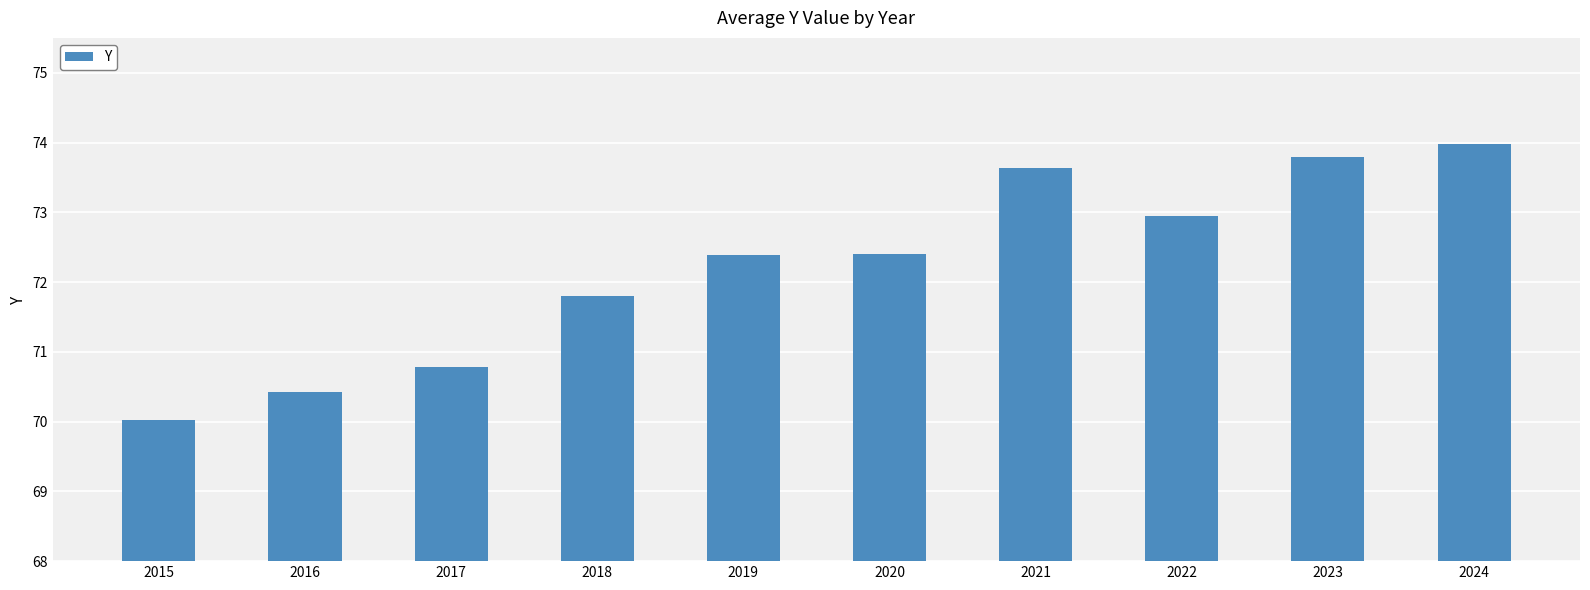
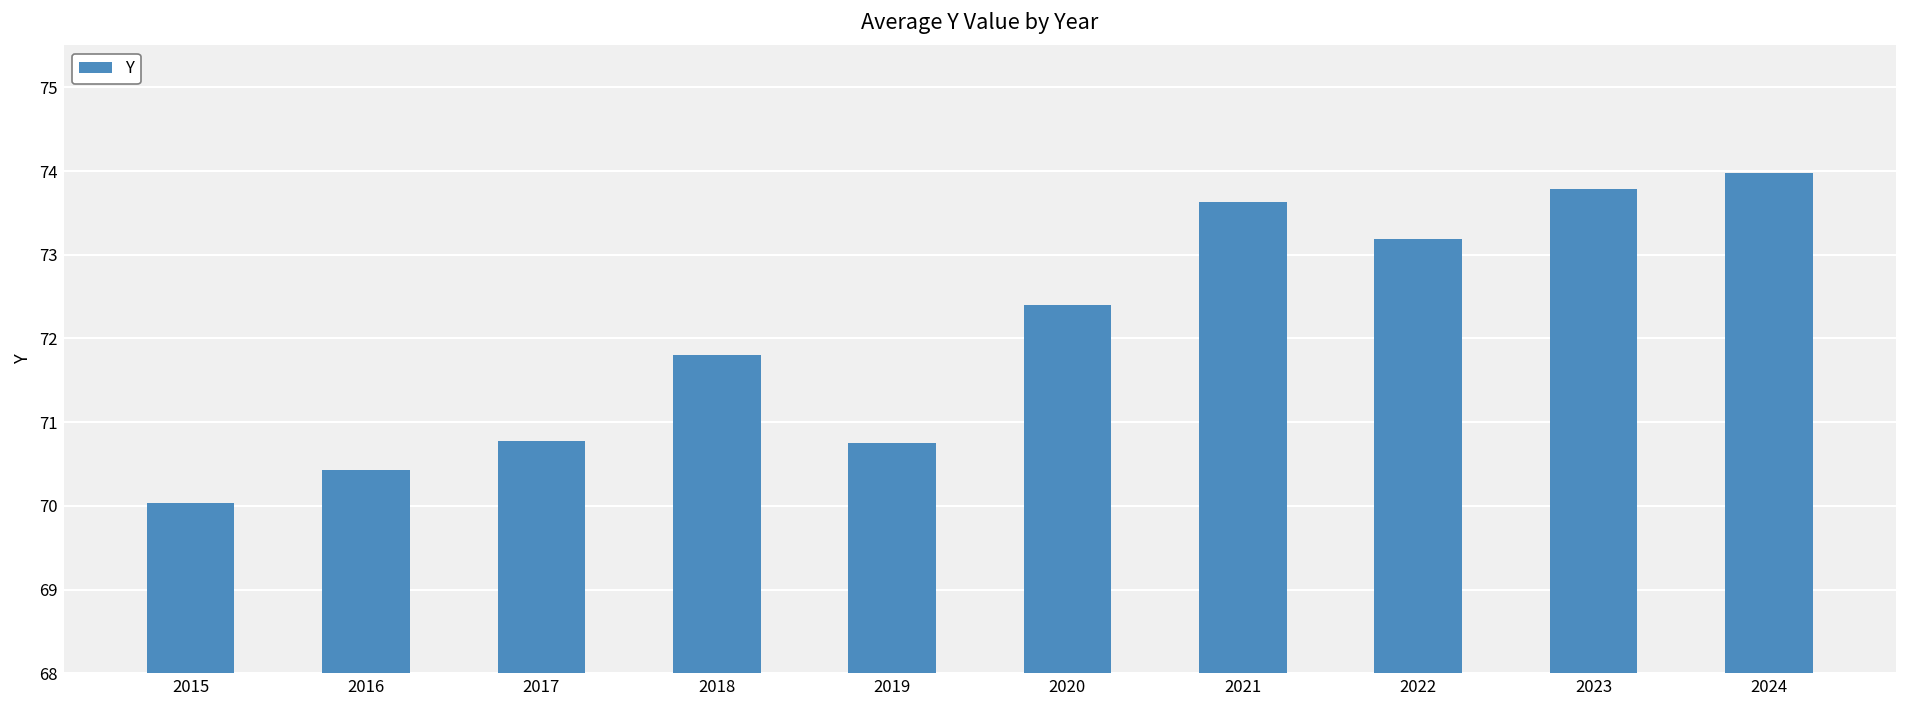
  {
    "2015": 70.0,
    "2016": 70.4,
    "2017": 70.8,
    "2018": 71.8,
-   "2019": 72.4,
+   "2019": 70.8,
    "2020": 72.4,
    "2021": 73.6,
-   "2022": 73.0,
+   "2022": 73.2,
    "2023": 73.8,
    "2024": 74.0
  }
